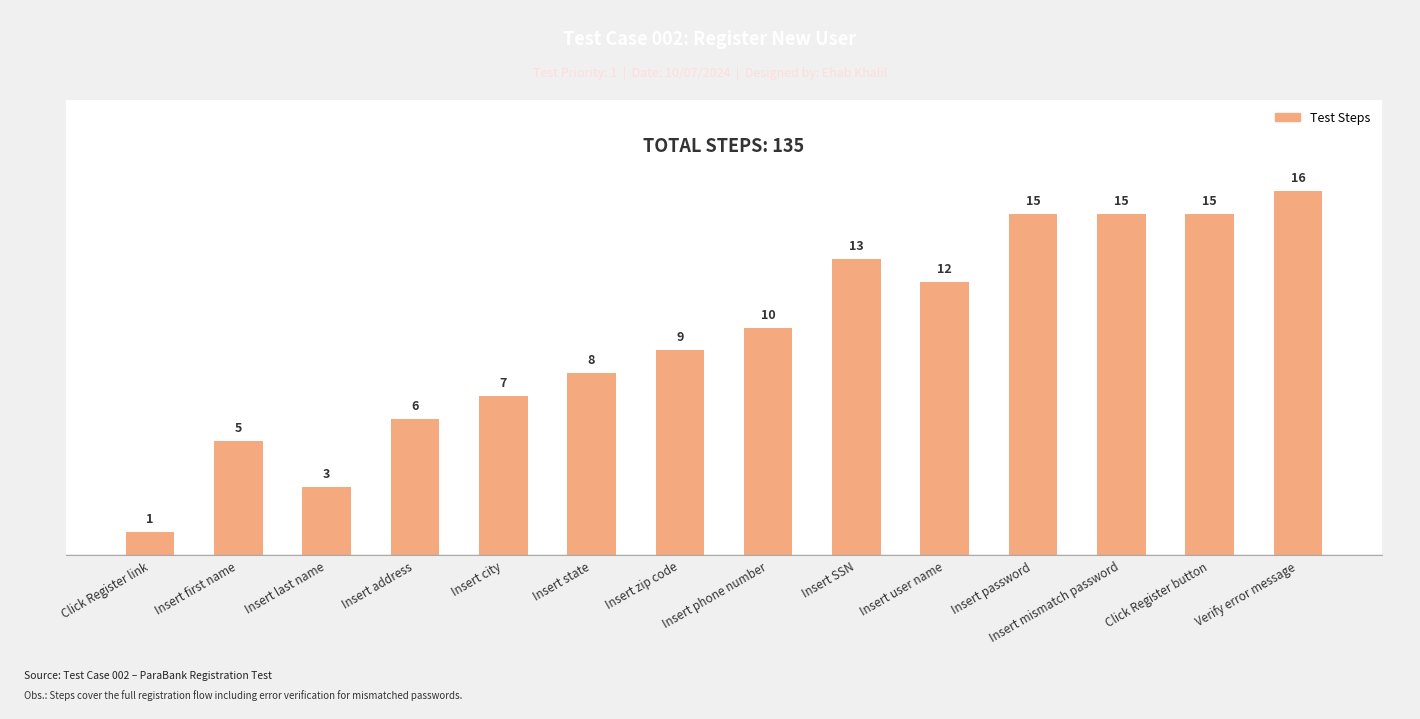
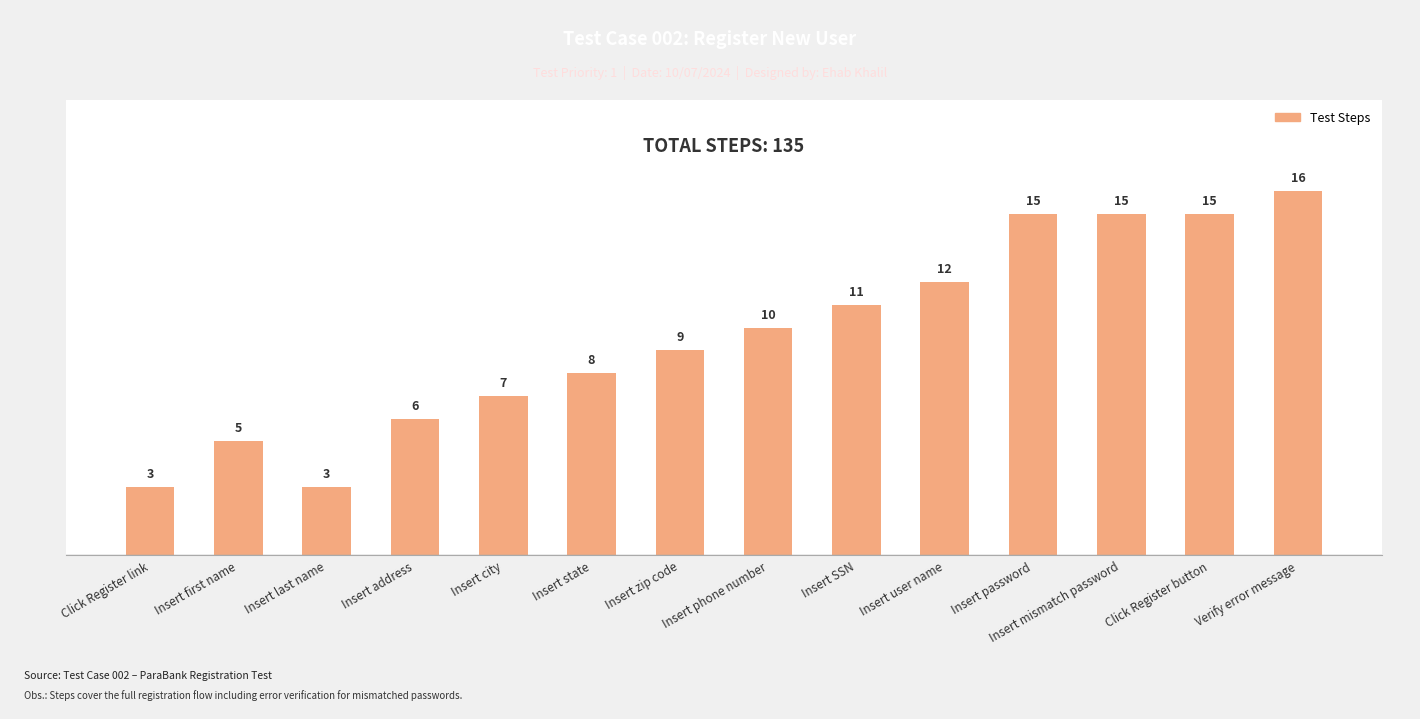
  {
-   "Click Register link": 1,
+   "Click Register link": 3,
    "Insert first name": 5,
    "Insert last name": 3,
    "Insert address": 6,
    "Insert city": 7,
    "Insert state": 8,
    "Insert zip code": 9,
    "Insert phone number": 10,
-   "Insert SSN": 13,
+   "Insert SSN": 11,
    "Insert user name": 12,
    "Insert password": 15,
    "Insert mismatch password": 15,
    "Click Register button": 15,
    "Verify error message": 16
  }
